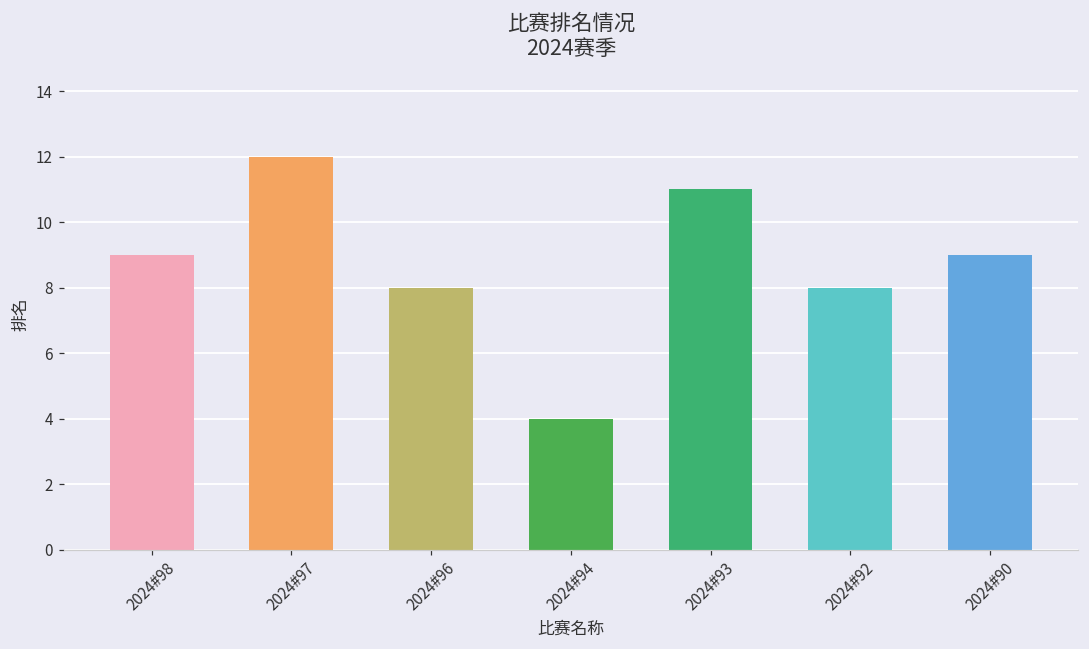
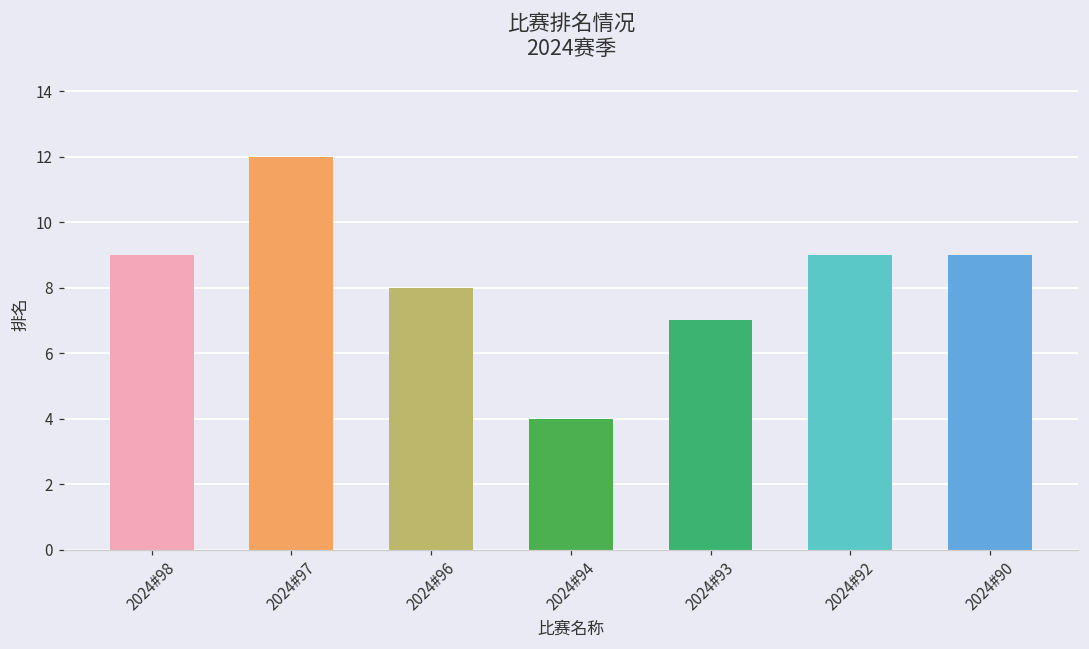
  {
    "2024#98": 9,
    "2024#97": 12,
    "2024#96": 8,
    "2024#94": 4,
-   "2024#93": 11,
-   "2024#92": 8,
+   "2024#93": 7,
+   "2024#92": 9,
    "2024#90": 9
  }
